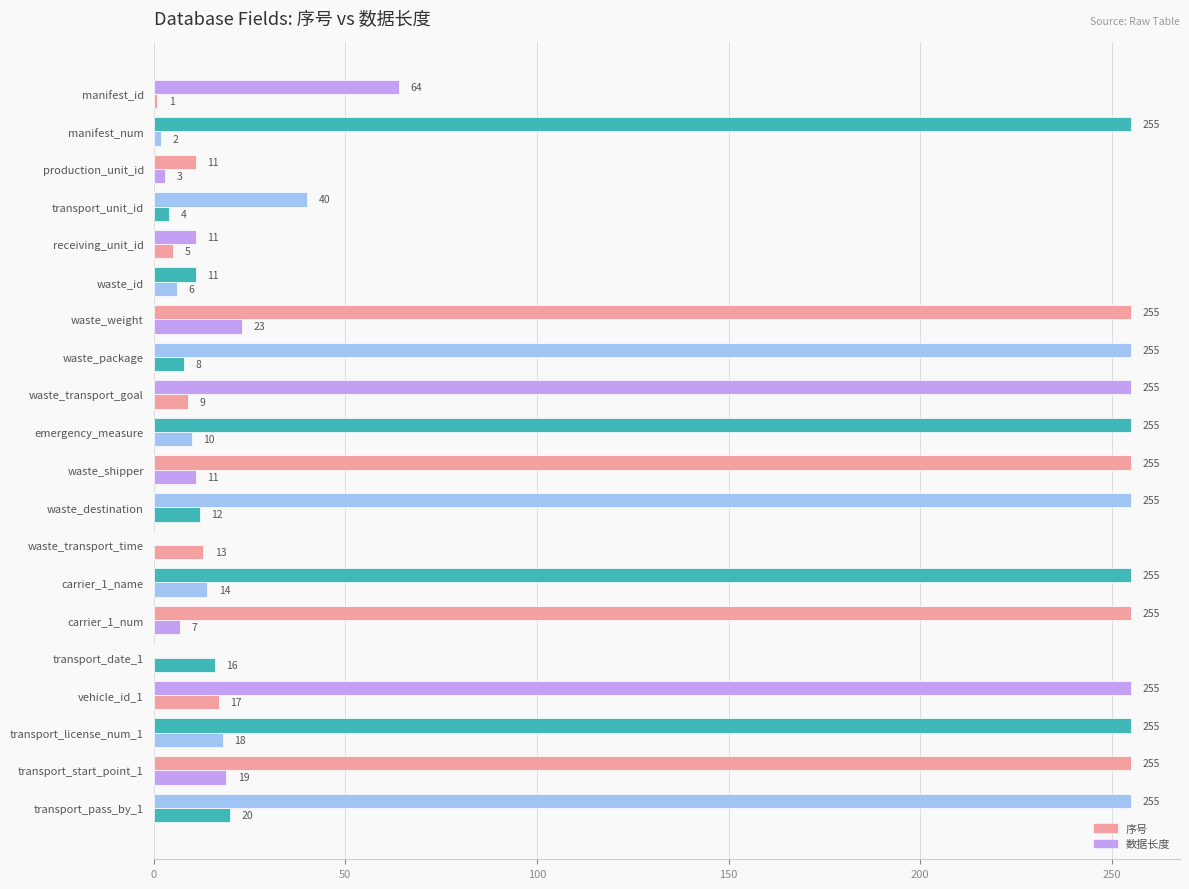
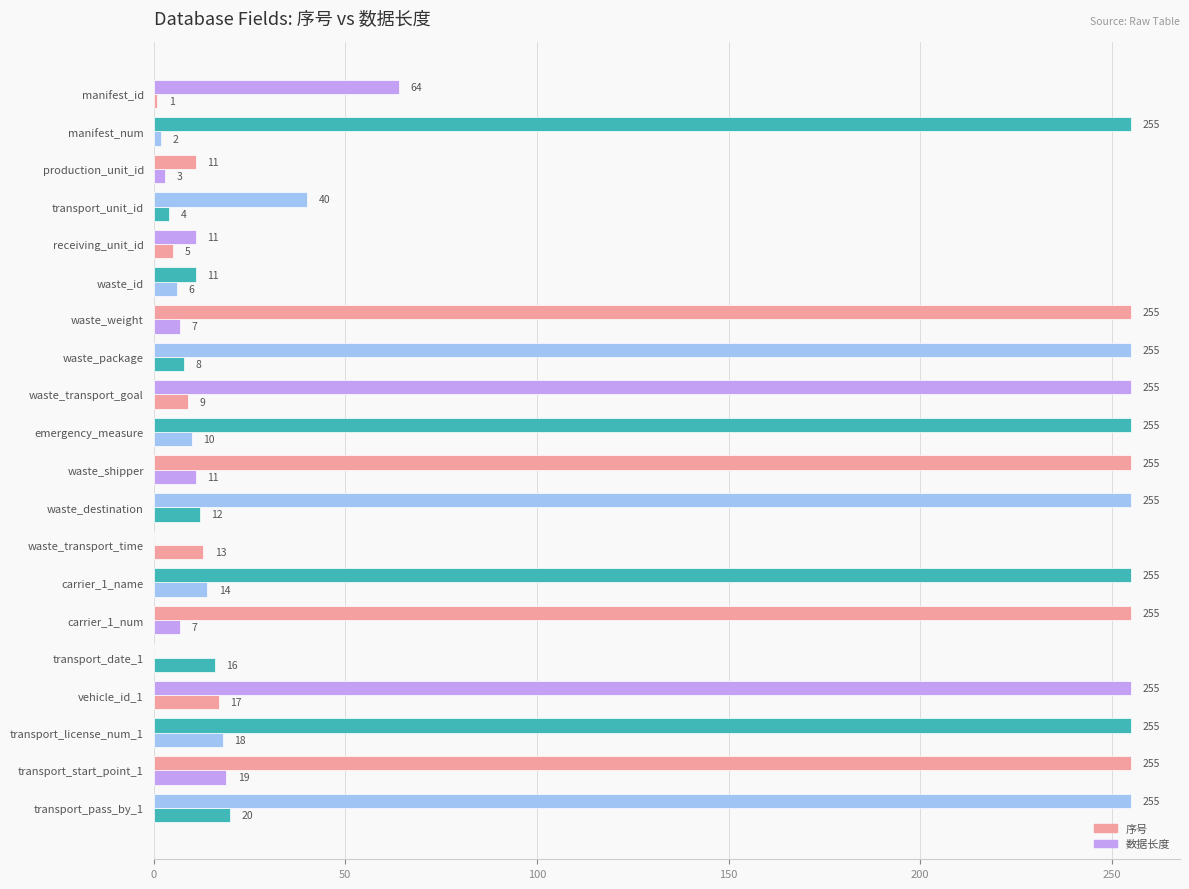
  {
    "序号": {
      "manifest_id": 1,
      "manifest_num": 2,
      "production_unit_id": 3,
      "transport_unit_id": 4,
      "receiving_unit_id": 5,
      "waste_id": 6,
-     "waste_weight": 23,
+     "waste_weight": 7,
      "waste_package": 8,
      "waste_transport_goal": 9,
      "emergency_measure": 10,
      "waste_shipper": 11,
      "waste_destination": 12,
      "waste_transport_time": 13,
      "carrier_1_name": 14,
      "carrier_1_num": 7,
      "transport_date_1": 16,
      "vehicle_id_1": 17,
      "transport_license_num_1": 18,
      "transport_start_point_1": 19,
      "transport_pass_by_1": 20
    },
    "数据长度": {
      "manifest_id": 64,
      "manifest_num": 255,
      "production_unit_id": 11,
      "transport_unit_id": 40,
      "receiving_unit_id": 11,
      "waste_id": 11,
      "waste_weight": 255,
      "waste_package": 255,
      "waste_transport_goal": 255,
      "emergency_measure": 255,
      "waste_shipper": 255,
      "waste_destination": 255,
      "carrier_1_name": 255,
      "carrier_1_num": 255,
      "vehicle_id_1": 255,
      "transport_license_num_1": 255,
      "transport_start_point_1": 255,
      "transport_pass_by_1": 255
    }
  }
